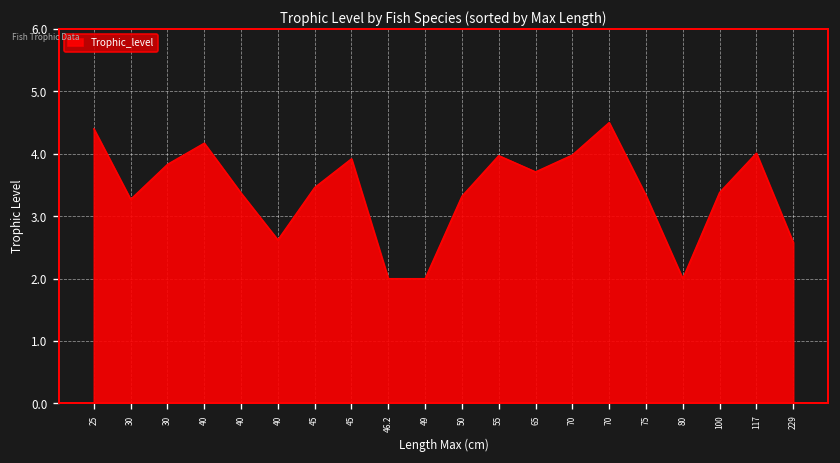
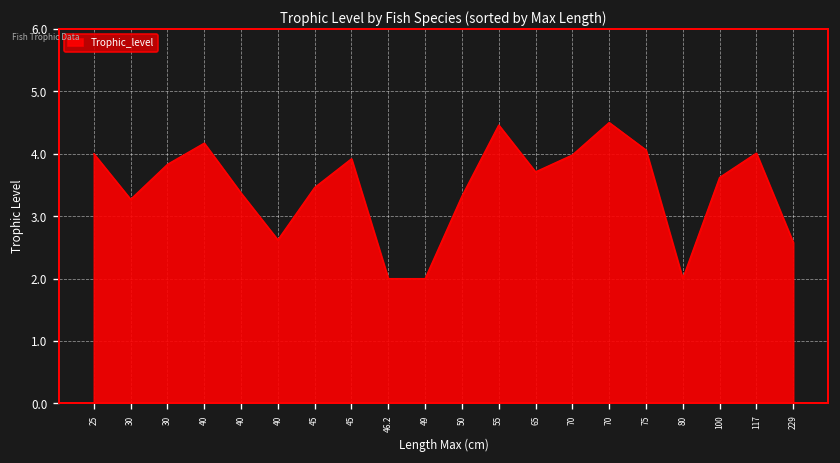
  {
-   "25": 4.4,
+   "25": 4.0,
    "46.2": 2.0,
    "49": 2.0,
    "50": 3.3,
-   "55": 4.0,
+   "55": 4.5,
    "65": 3.7,
-   "75": 3.3,
+   "75": 4.1,
    "80": 2.0,
-   "100": 3.4,
+   "100": 3.6,
    "117": 4.0,
    "229": 2.6
  }
